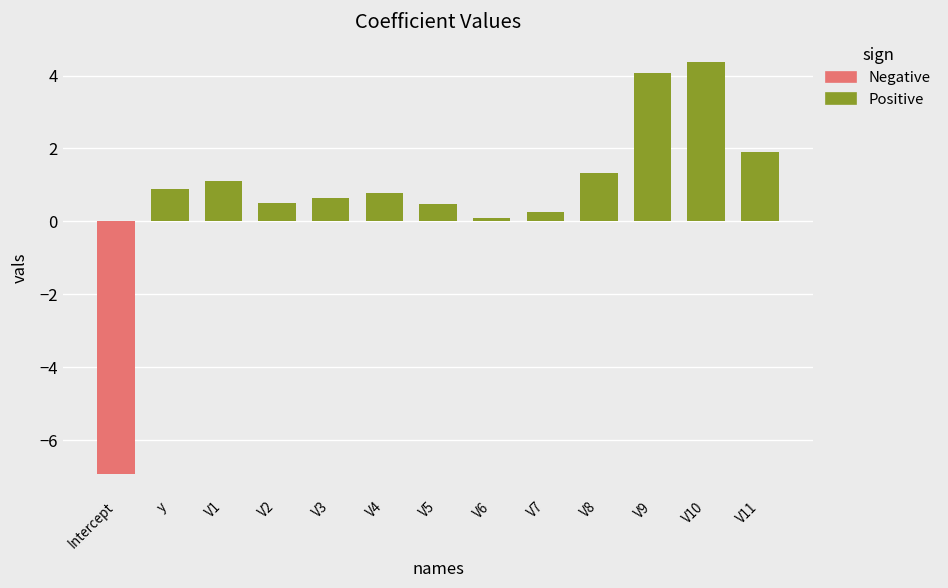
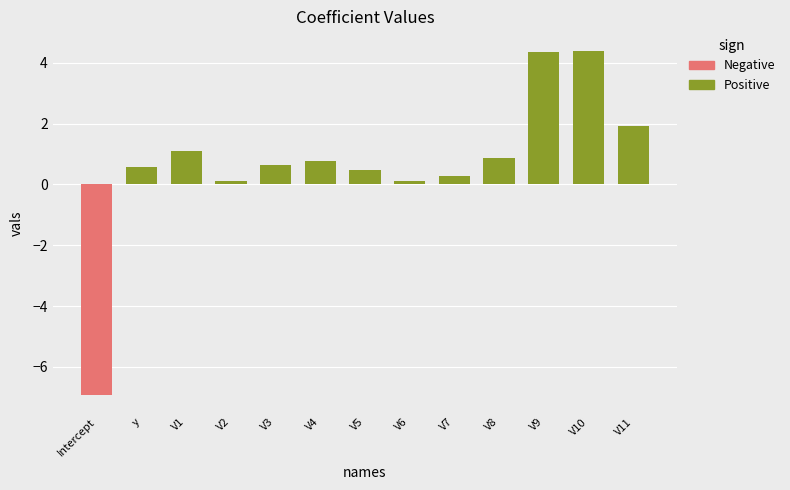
  {
    "Intercept": -6.9,
-   "y": 0.9,
+   "y": 0.6,
    "V1": 1.1,
-   "V2": 0.5,
+   "V2": 0.1,
    "V3": 0.6,
    "V4": 0.8,
    "V5": 0.5,
    "V6": 0.1,
    "V7": 0.3,
-   "V8": 1.3,
-   "V9": 4.1,
+   "V8": 0.9,
+   "V9": 4.3,
    "V10": 4.4,
    "V11": 1.9
  }
